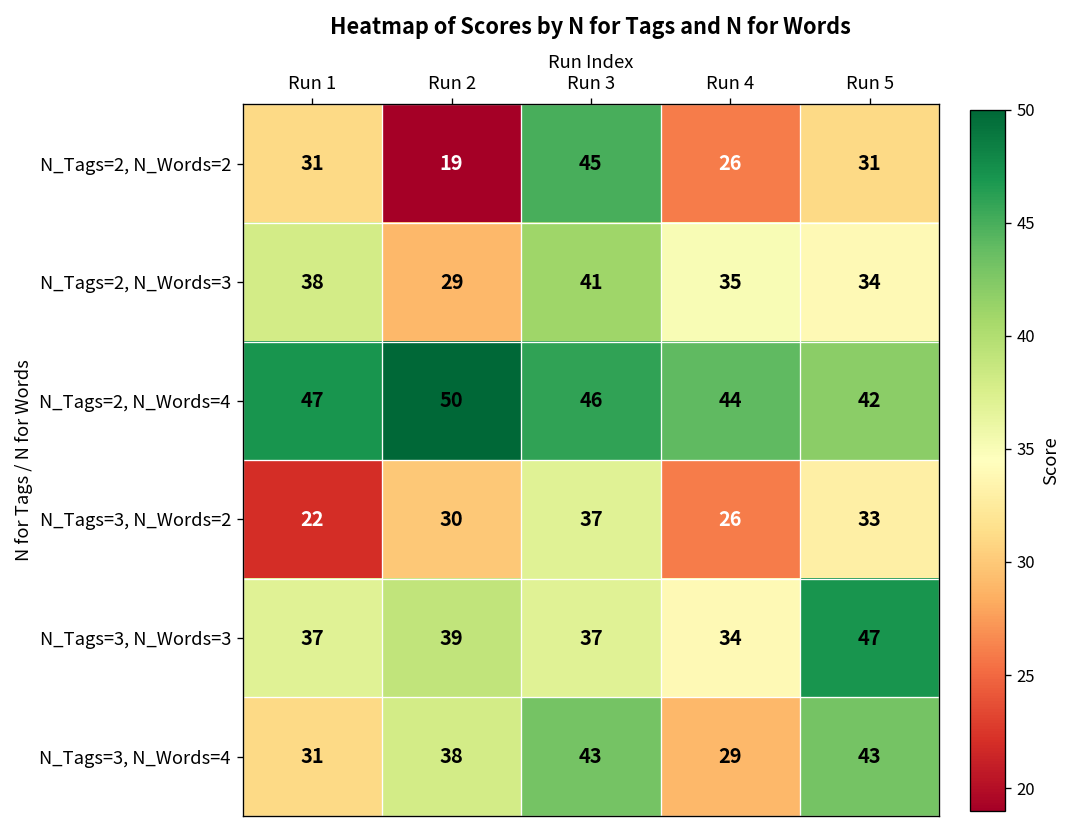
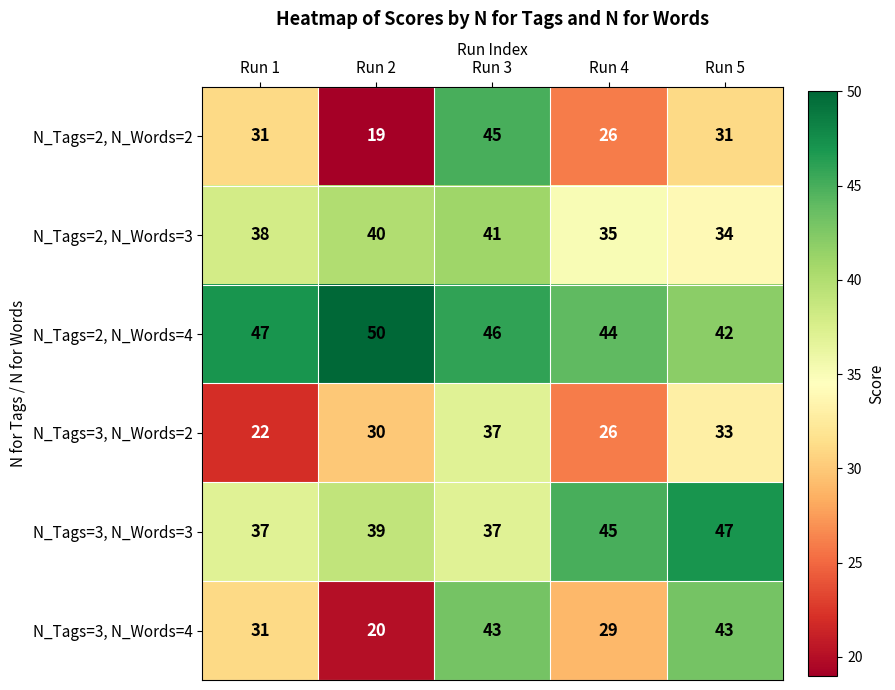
  {
    "N_Tags=2, N_Words=2": {
      "Run 1": 31,
      "Run 2": 19,
      "Run 3": 45,
      "Run 4": 26,
      "Run 5": 31
    },
    "N_Tags=2, N_Words=3": {
      "Run 1": 38,
-     "Run 2": 29,
+     "Run 2": 40,
      "Run 3": 41,
      "Run 4": 35,
      "Run 5": 34
    },
    "N_Tags=2, N_Words=4": {
      "Run 1": 47,
      "Run 2": 50,
      "Run 3": 46,
      "Run 4": 44,
      "Run 5": 42
    },
    "N_Tags=3, N_Words=2": {
      "Run 1": 22,
      "Run 2": 30,
      "Run 3": 37,
      "Run 4": 26,
      "Run 5": 33
    },
    "N_Tags=3, N_Words=3": {
      "Run 1": 37,
      "Run 2": 39,
      "Run 3": 37,
-     "Run 4": 34,
+     "Run 4": 45,
      "Run 5": 47
    },
    "N_Tags=3, N_Words=4": {
      "Run 1": 31,
-     "Run 2": 38,
+     "Run 2": 20,
      "Run 3": 43,
      "Run 4": 29,
      "Run 5": 43
    }
  }
